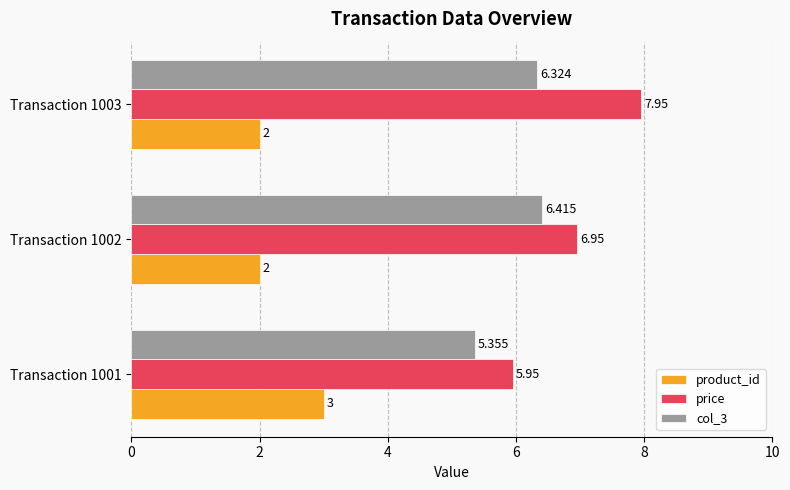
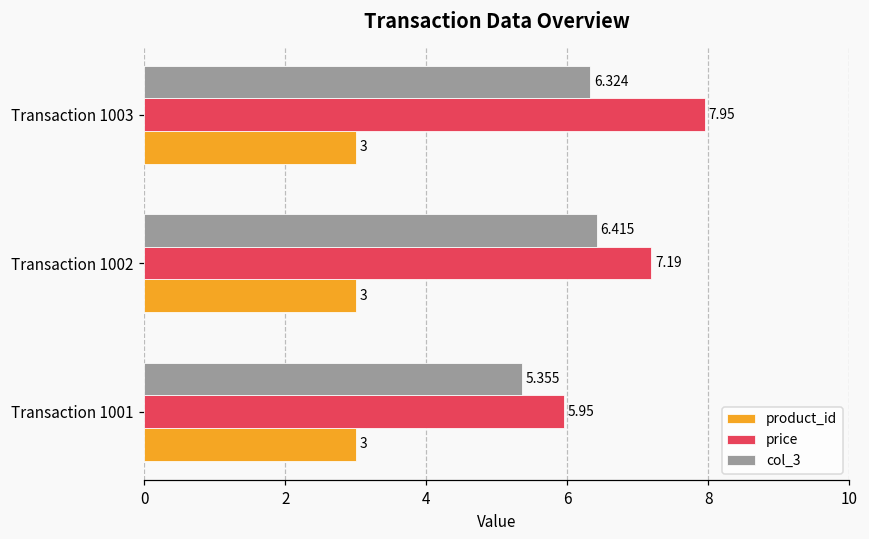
  {
    "product_id": {
-     "Transaction 1003": 2,
-     "Transaction 1002": 2,
+     "Transaction 1003": 3,
+     "Transaction 1002": 3,
      "Transaction 1001": 3
    },
    "price": {
      "Transaction 1003": 7.95,
-     "Transaction 1002": 6.95,
+     "Transaction 1002": 7.19,
      "Transaction 1001": 5.95
    },
    "col_3": {
      "Transaction 1003": 6.324,
      "Transaction 1002": 6.415,
      "Transaction 1001": 5.355
    }
  }
